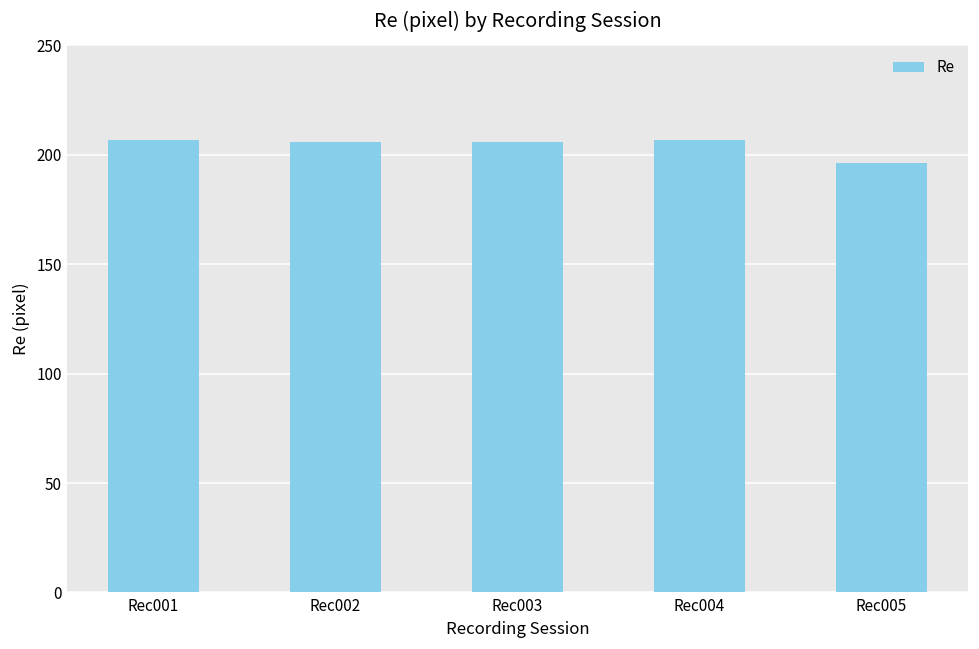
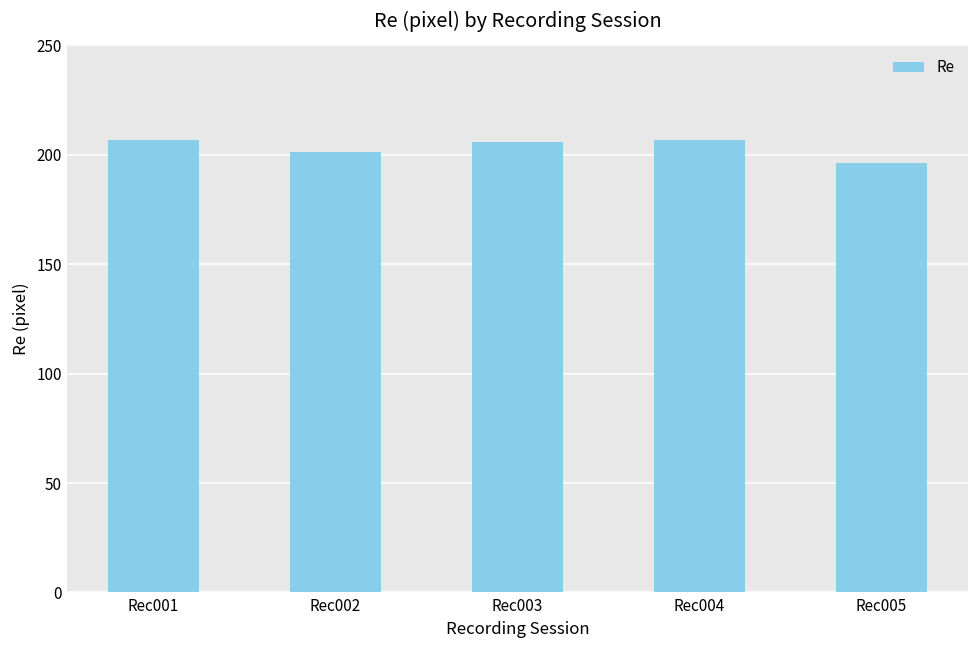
  {
    "Rec001": 207,
-   "Rec002": 206,
+   "Rec002": 201,
    "Rec003": 206,
    "Rec004": 207,
    "Rec005": 196
  }
